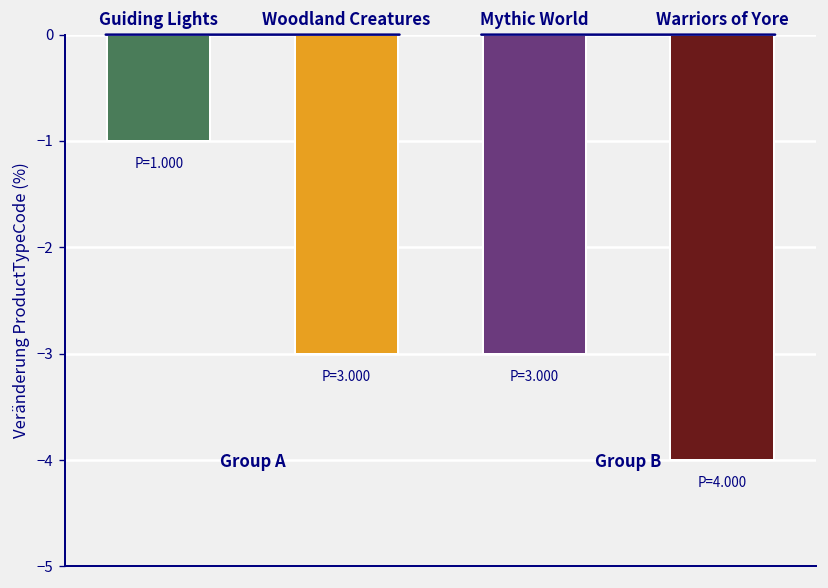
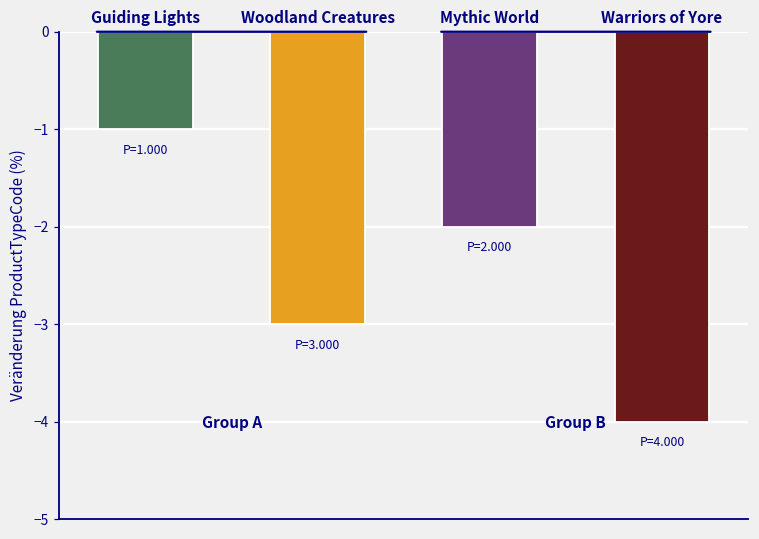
  {
-   "Mythic World": 3.000
+   "Mythic World": 2.000
  }
